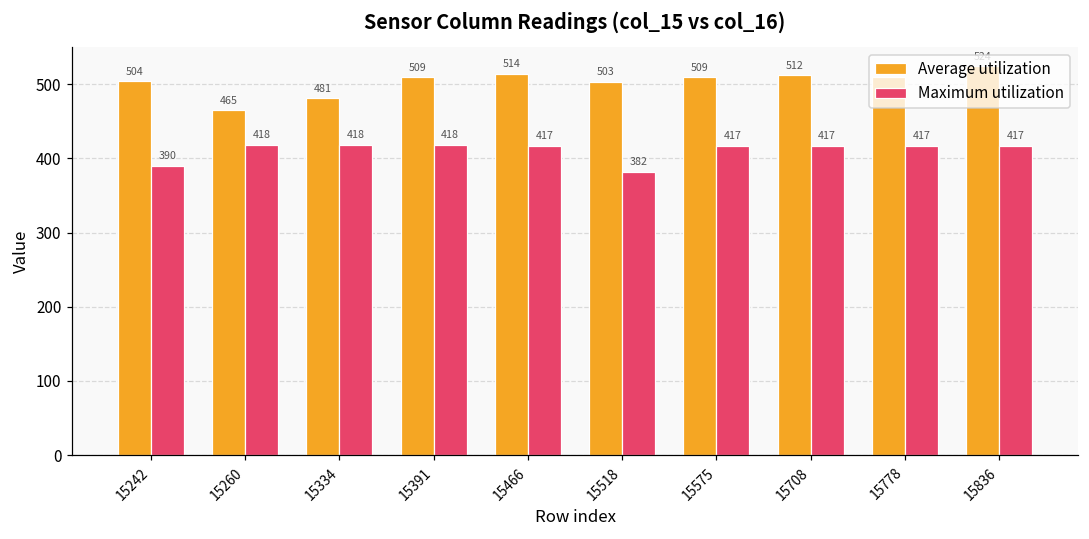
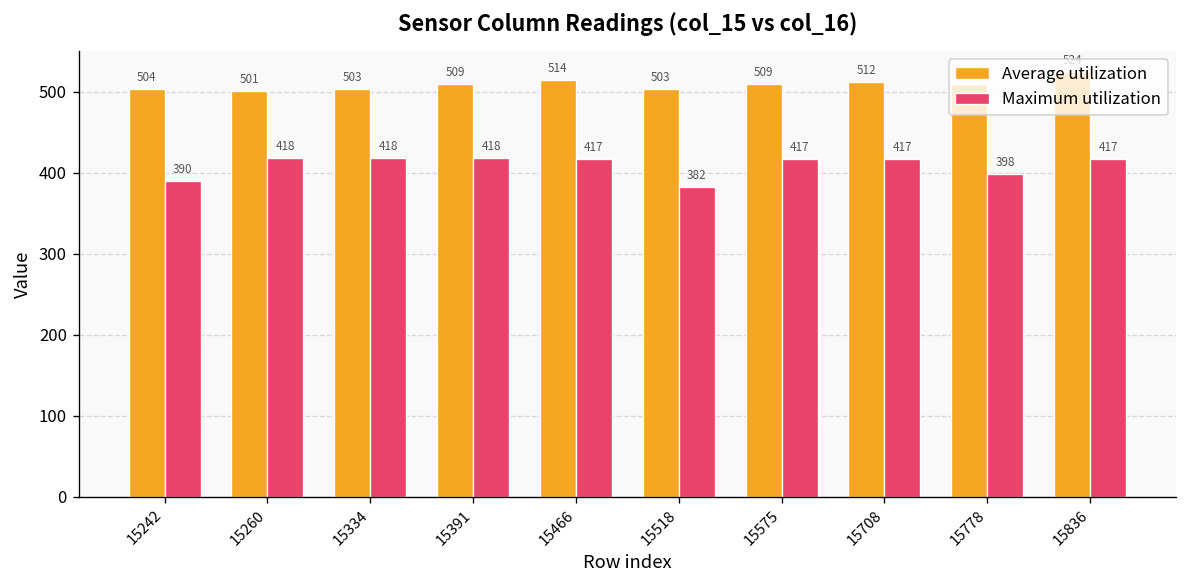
  {
    "Average utilization": {
      "15242": 504,
-     "15260": 465,
-     "15334": 481,
+     "15260": 501,
+     "15334": 503,
      "15391": 509,
      "15466": 514,
      "15518": 503,
      "15575": 509,
      "15708": 512
    },
    "Maximum utilization": {
      "15242": 390,
      "15260": 418,
      "15334": 418,
      "15391": 418,
      "15466": 417,
      "15518": 382,
      "15575": 417,
      "15708": 417,
-     "15778": 417,
+     "15778": 398,
      "15836": 417
    }
  }
